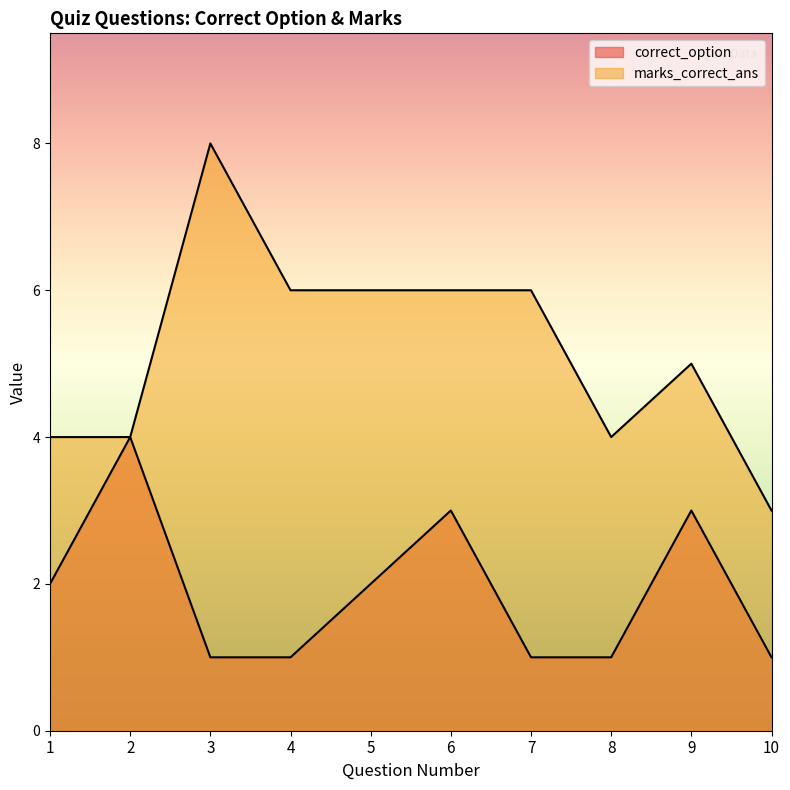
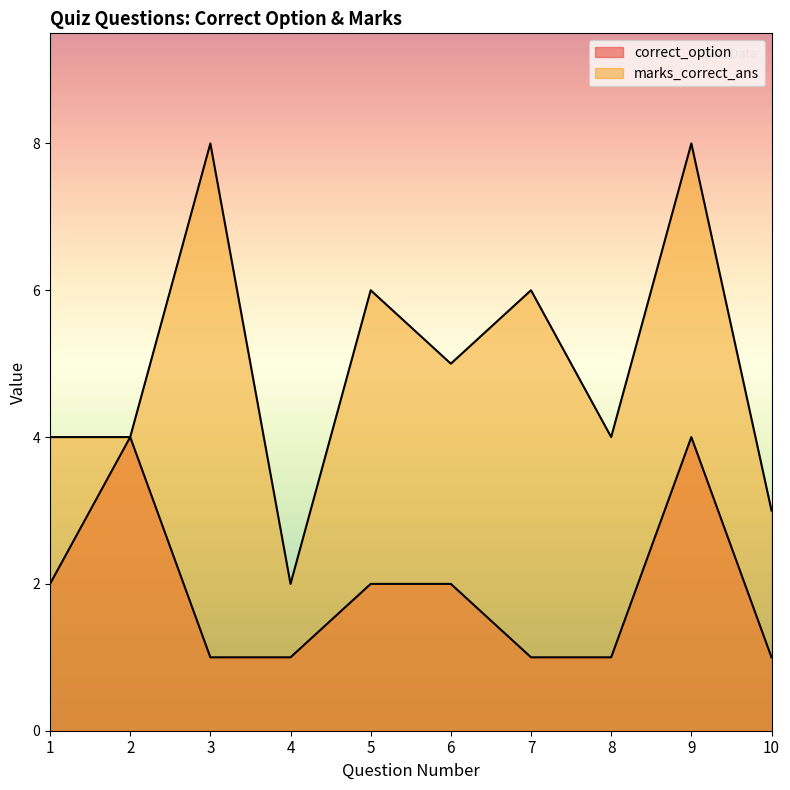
  {
    "correct_option": {
      "1": 2,
      "3": 1,
      "4": 1,
      "5": 2,
-     "6": 3,
+     "6": 2,
      "7": 1,
      "8": 1,
-     "9": 3,
+     "9": 4,
      "10": 1
    },
    "marks_correct_ans": {
      "1": 4,
      "3": 8,
-     "4": 6,
+     "4": 2,
      "5": 6,
-     "6": 6,
+     "6": 5,
      "7": 6,
      "8": 4,
-     "9": 5,
+     "9": 8,
      "10": 3
    }
  }
